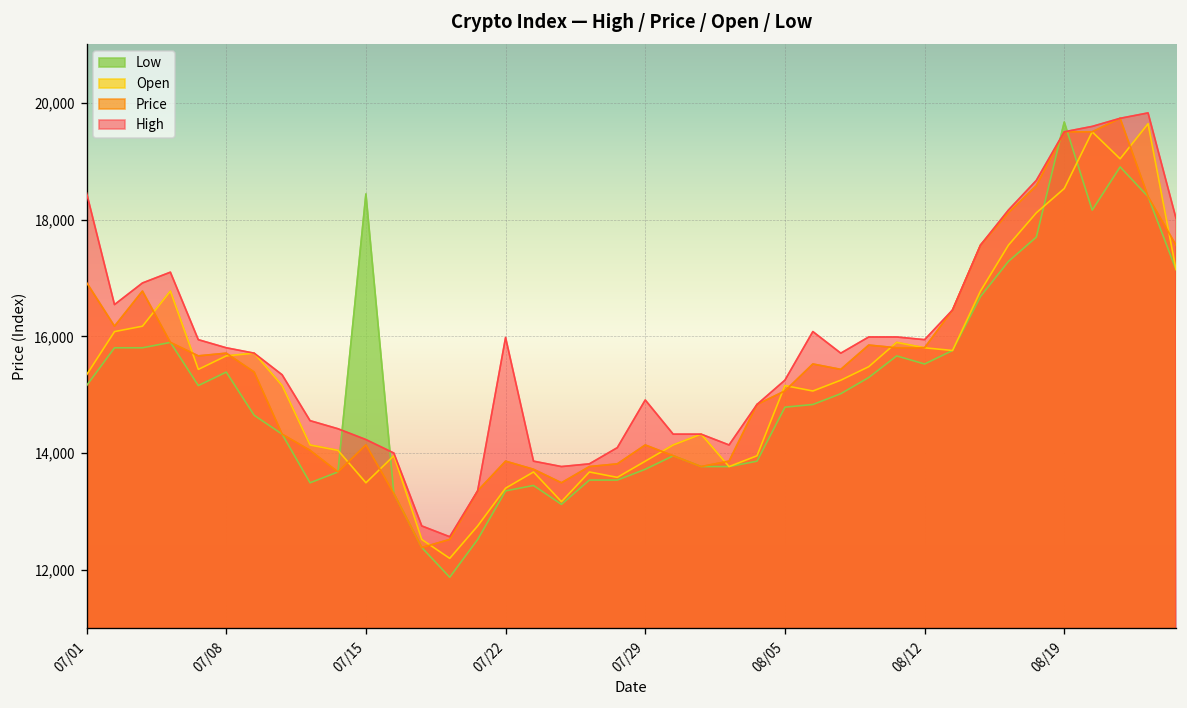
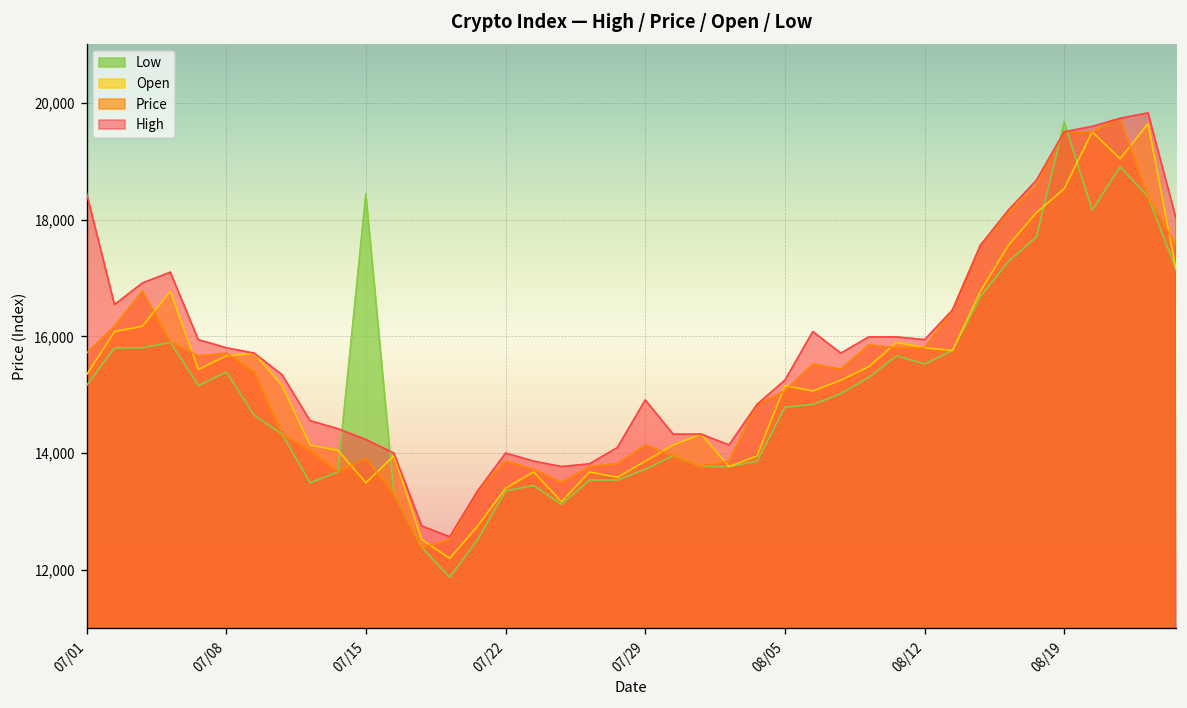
  {
    "Low": {
      "07/01": "15,200",
      "07/08": "15,400",
      "07/15": "18,400",
      "07/29": "13,700",
      "08/05": "14,800",
      "08/12": "15,500",
      "08/19": "19,700"
    },
    "Open": {
      "07/01": "15,300",
      "07/15": "13,500",
      "07/29": "13,900",
      "08/05": "15,200",
      "08/19": "18,500"
    },
    "Price": {
-     "07/01": "16,900",
-     "07/15": "14,100",
+     "07/01": "15,700",
+     "07/15": "13,900",
      "07/22": "13,900",
      "07/29": "14,100",
      "08/05": "15,100"
    },
    "High": {
      "07/01": "18,500",
      "07/08": "15,800",
      "07/15": "14,200",
-     "07/22": "16,000",
+     "07/22": "14,000",
      "07/29": "14,900",
      "08/05": "15,200",
      "08/12": "15,900"
    }
  }
